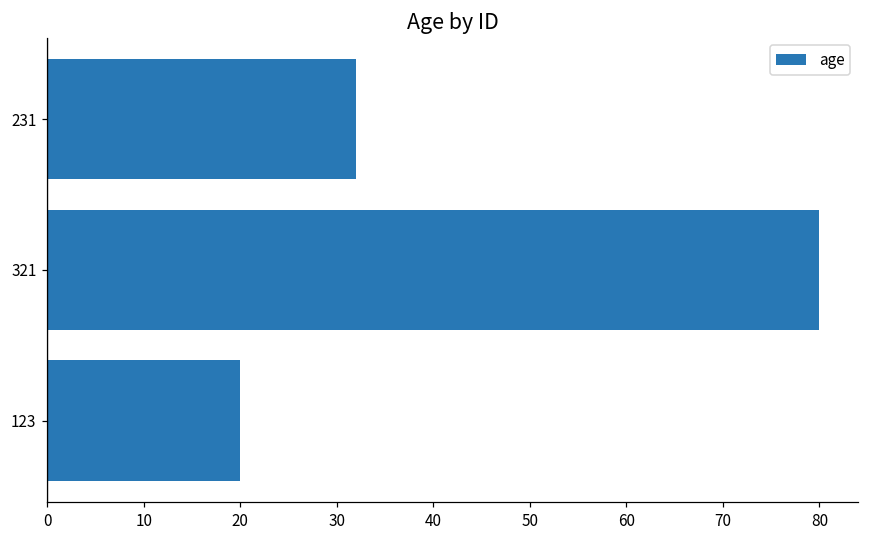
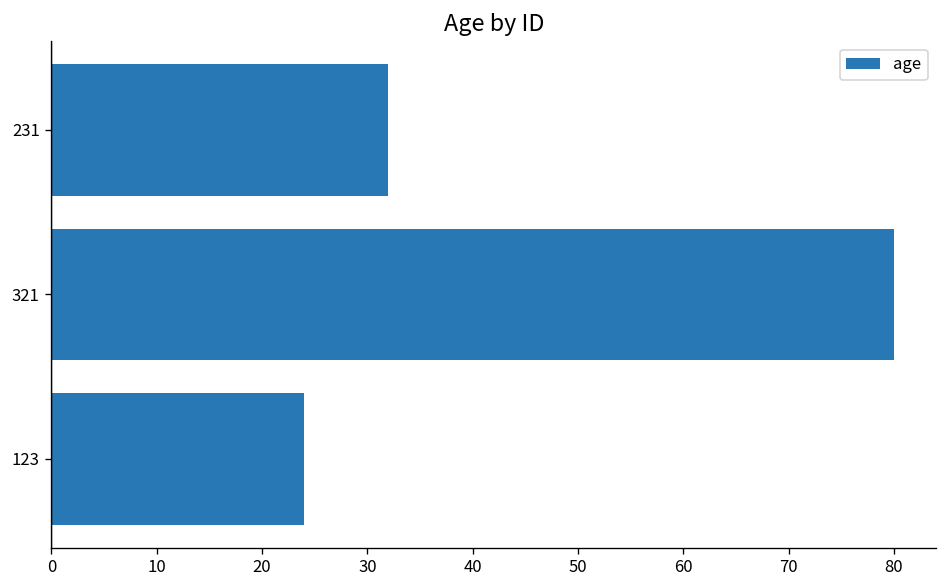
  {
    "231": 32,
    "321": 80,
-   "123": 20
+   "123": 24
  }
